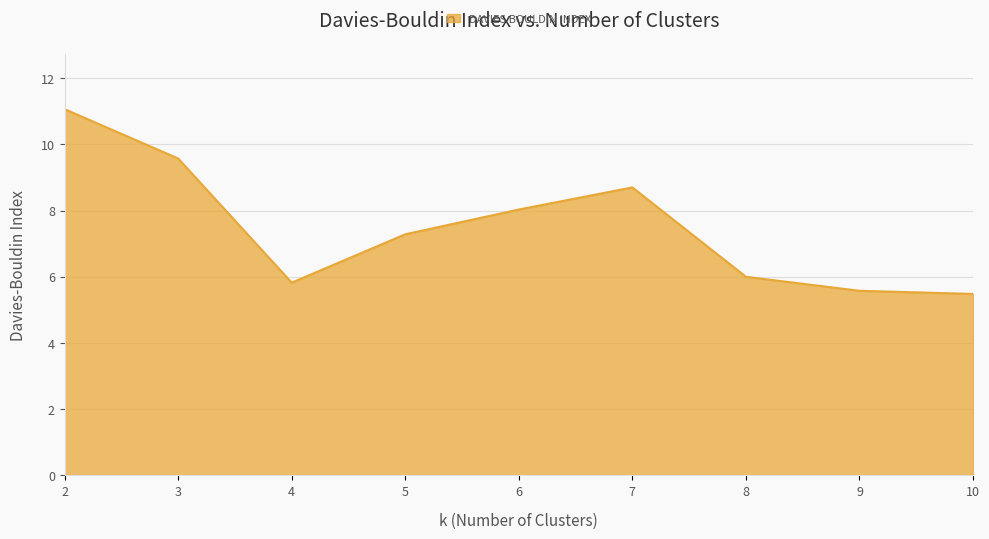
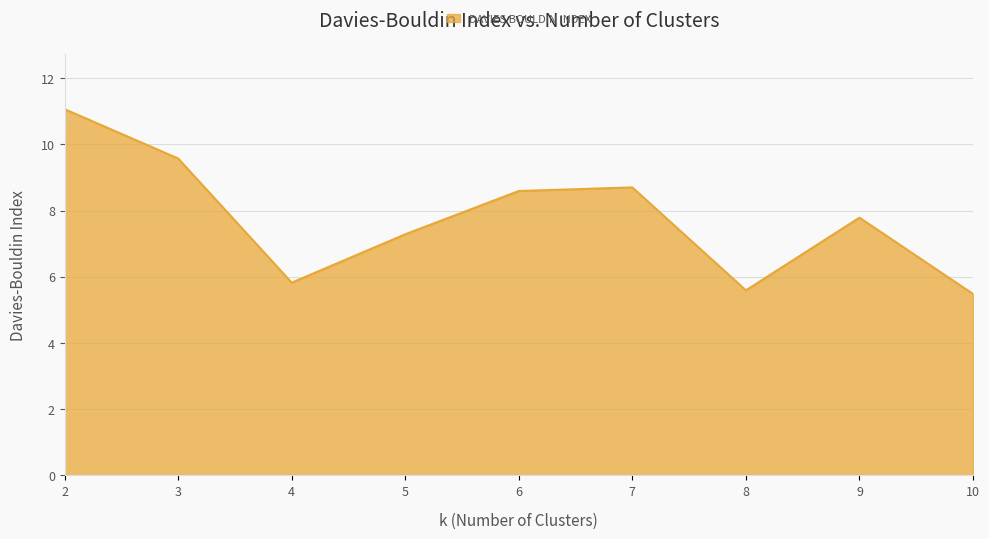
  {
    "2": 11.1,
    "3": 9.6,
    "4": 5.8,
    "5": 7.3,
-   "6": 8.0,
+   "6": 8.6,
    "7": 8.7,
-   "8": 6.0,
-   "9": 5.6,
+   "8": 5.6,
+   "9": 7.8,
    "10": 5.5
  }
